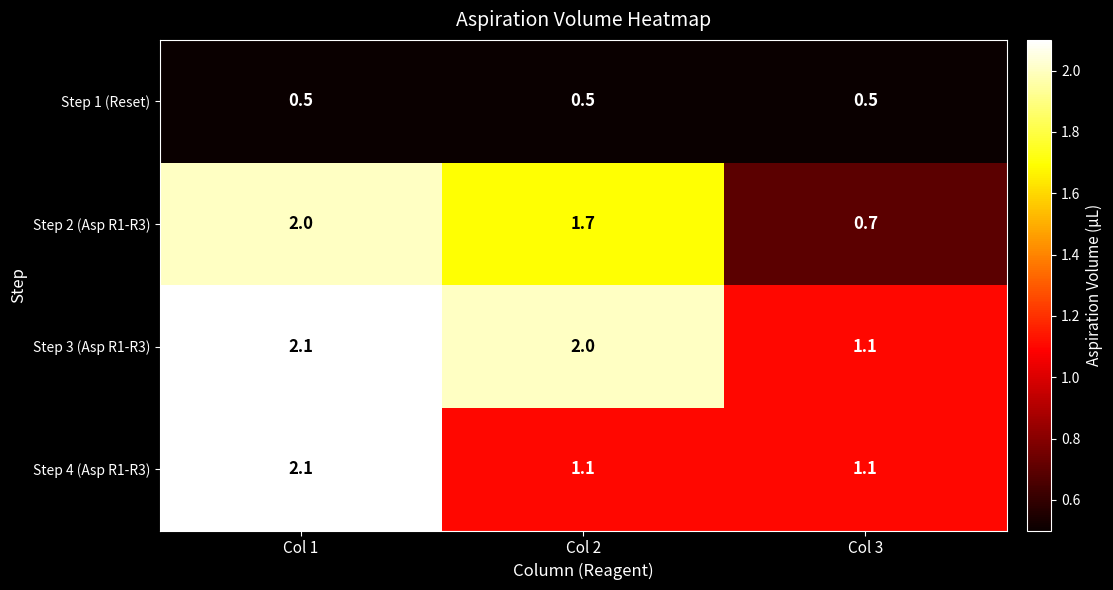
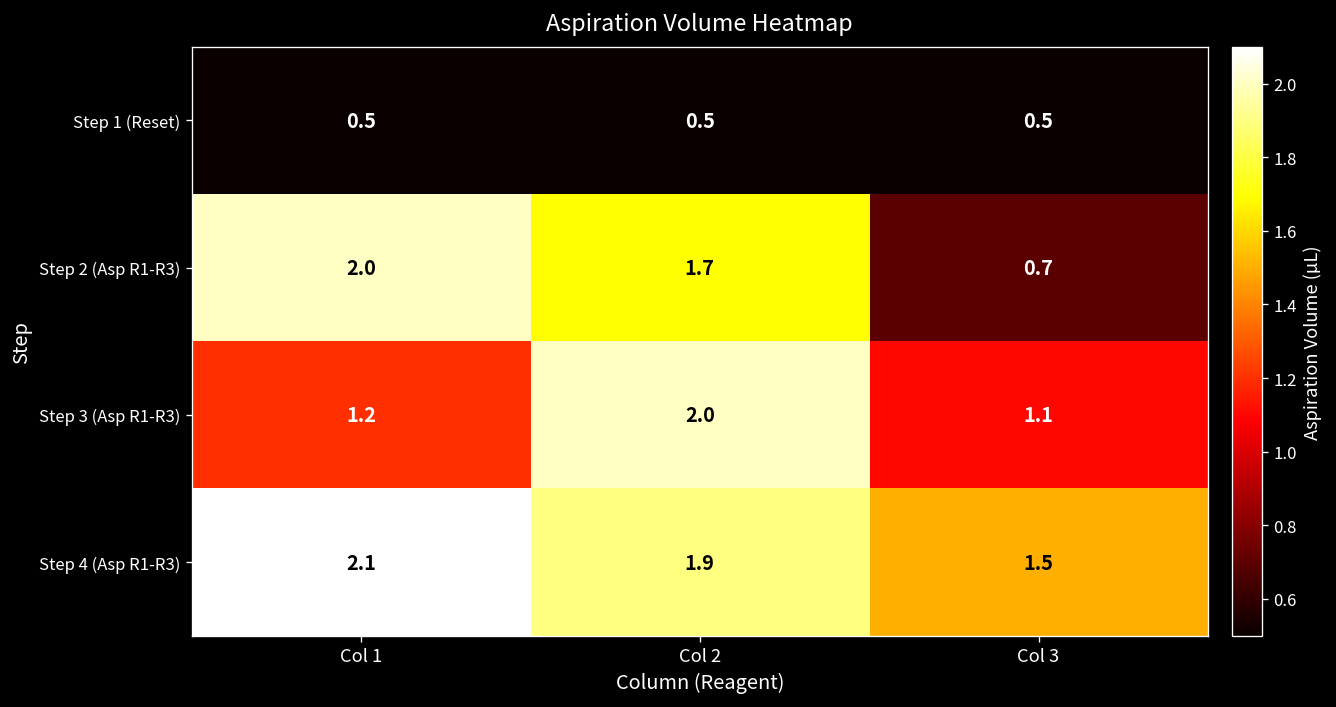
  {
    "Step 1 (Reset)": {
      "Col 1": 0.5,
      "Col 2": 0.5,
      "Col 3": 0.5
    },
    "Step 2 (Asp R1-R3)": {
      "Col 1": 2.0,
      "Col 2": 1.7,
      "Col 3": 0.7
    },
    "Step 3 (Asp R1-R3)": {
-     "Col 1": 2.1,
+     "Col 1": 1.2,
      "Col 2": 2.0,
      "Col 3": 1.1
    },
    "Step 4 (Asp R1-R3)": {
      "Col 1": 2.1,
-     "Col 2": 1.1,
-     "Col 3": 1.1
+     "Col 2": 1.9,
+     "Col 3": 1.5
    }
  }
